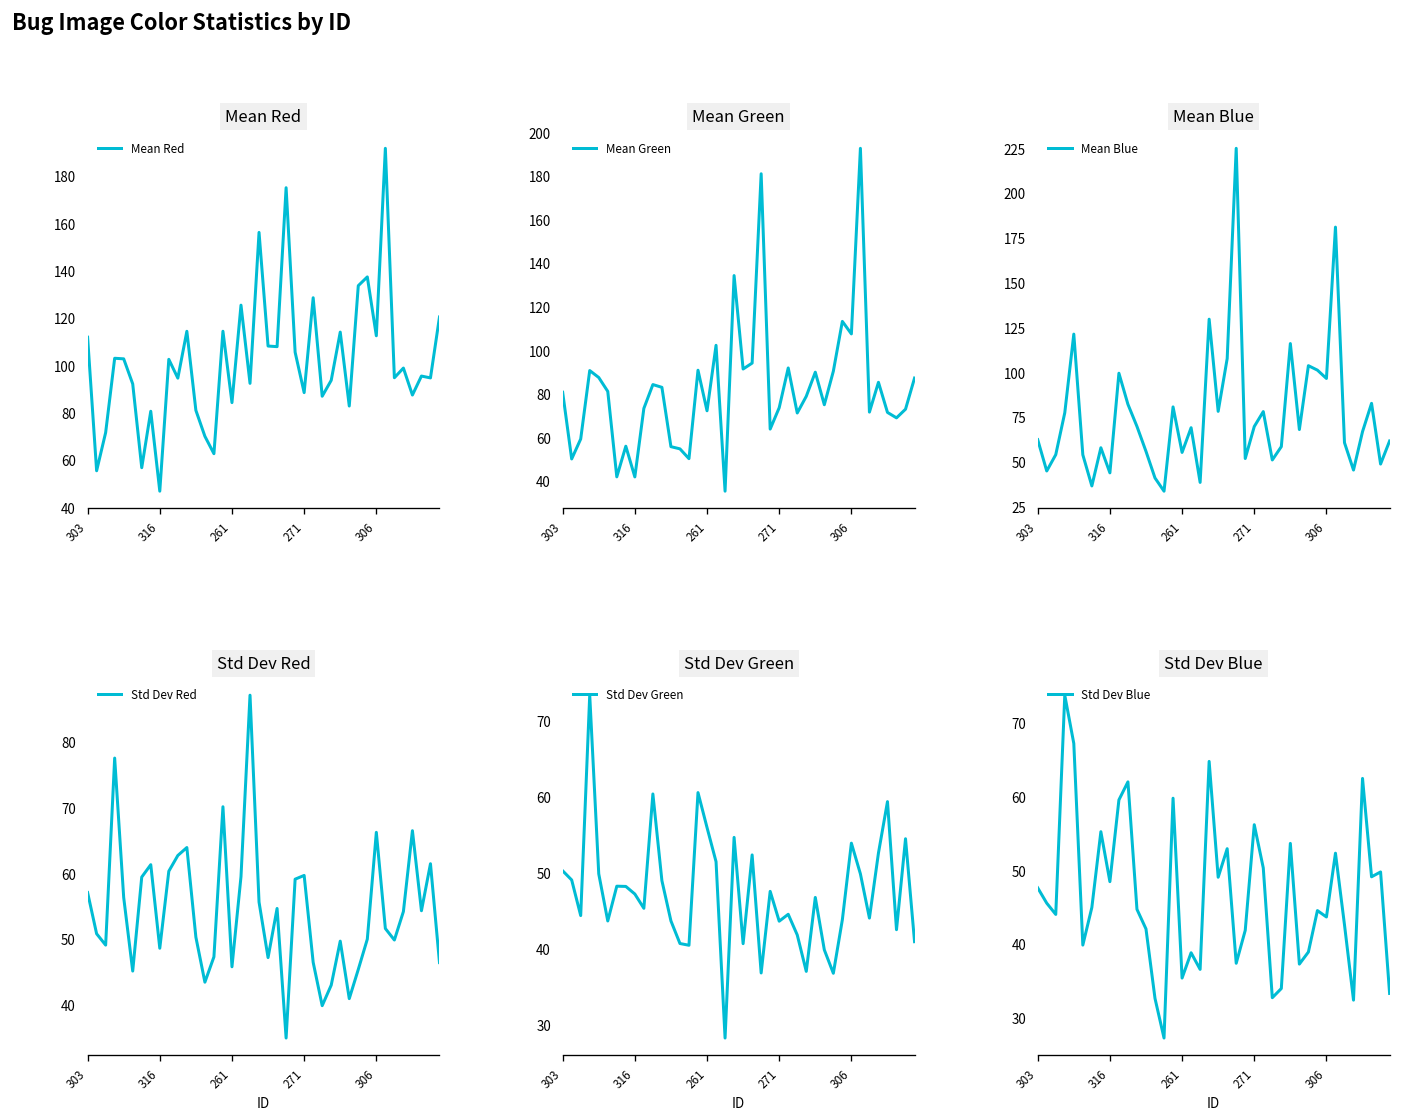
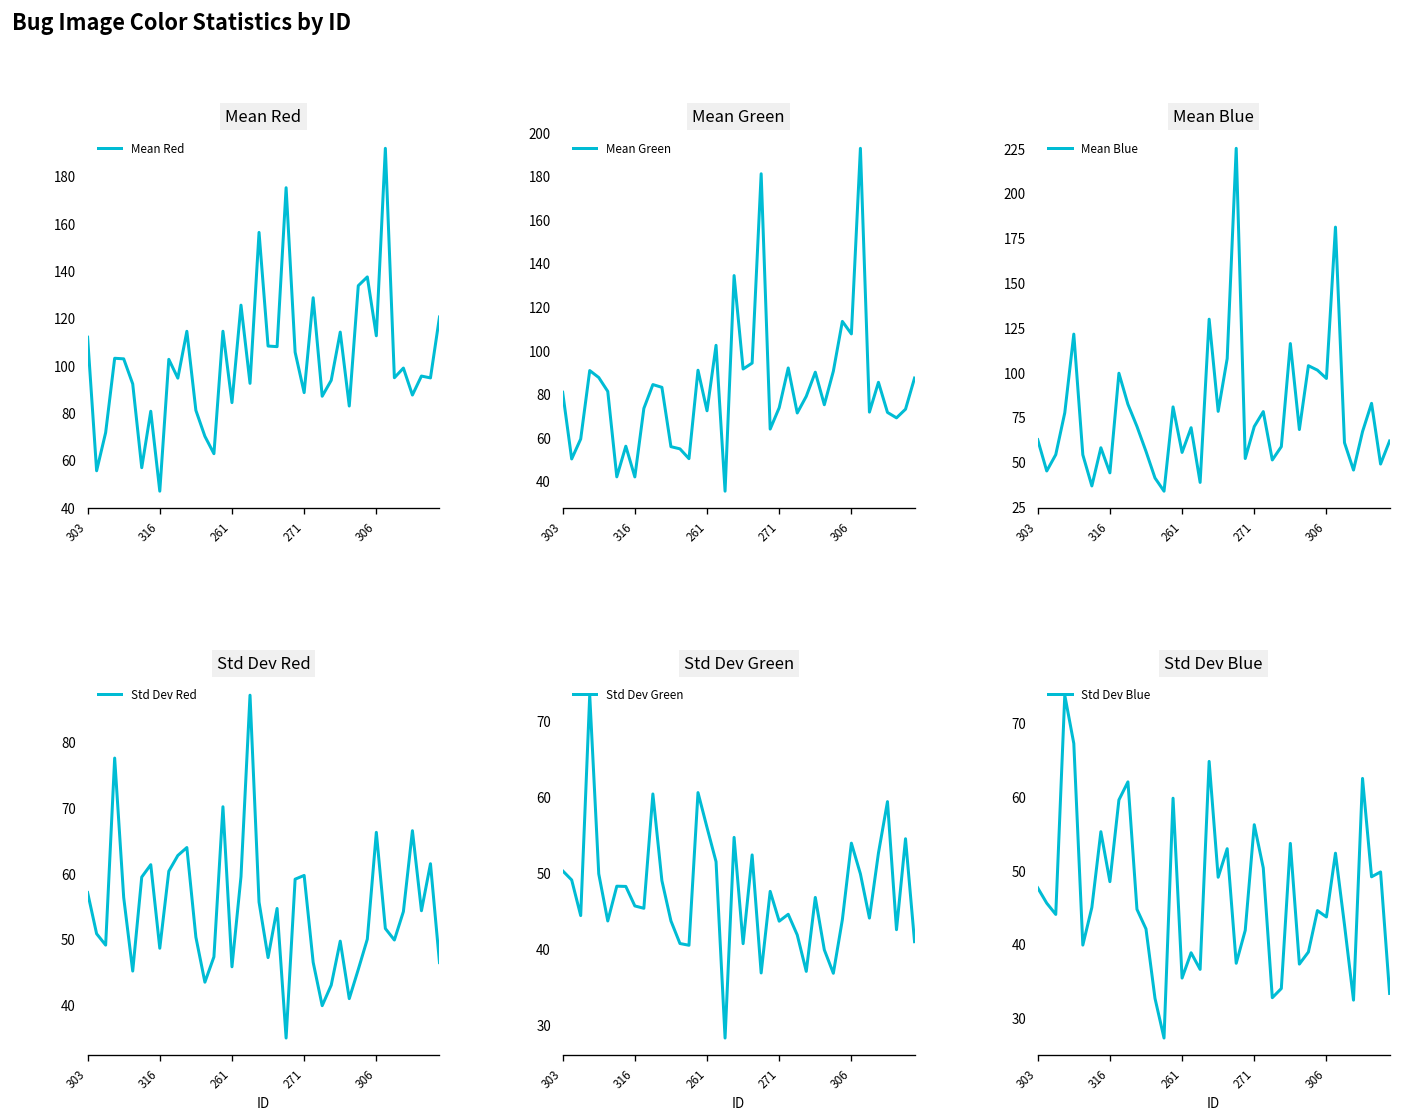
  {
    "Mean Red": {
      "303": 112,
      "316": 47,
      "261": 84,
      "271": 88,
      "306": 113
    },
    "Mean Green": {
      "303": 81,
      "316": 42,
      "261": 72,
      "271": 74,
      "306": 108
    },
    "Mean Blue": {
      "303": 62,
      "316": 44,
      "261": 55,
      "271": 70,
      "306": 97
    },
    "Std Dev Red": {
      "303": 57,
      "316": 49,
      "261": 46,
      "271": 60,
      "306": 66
    },
    "Std Dev Green": {
      "303": 50,
-     "316": 47,
+     "316": 46,
      "261": 56,
      "271": 44,
      "306": 54
    },
    "Std Dev Blue": {
      "303": 48,
      "316": 48,
      "261": 35,
      "271": 56,
      "306": 44
    }
  }
